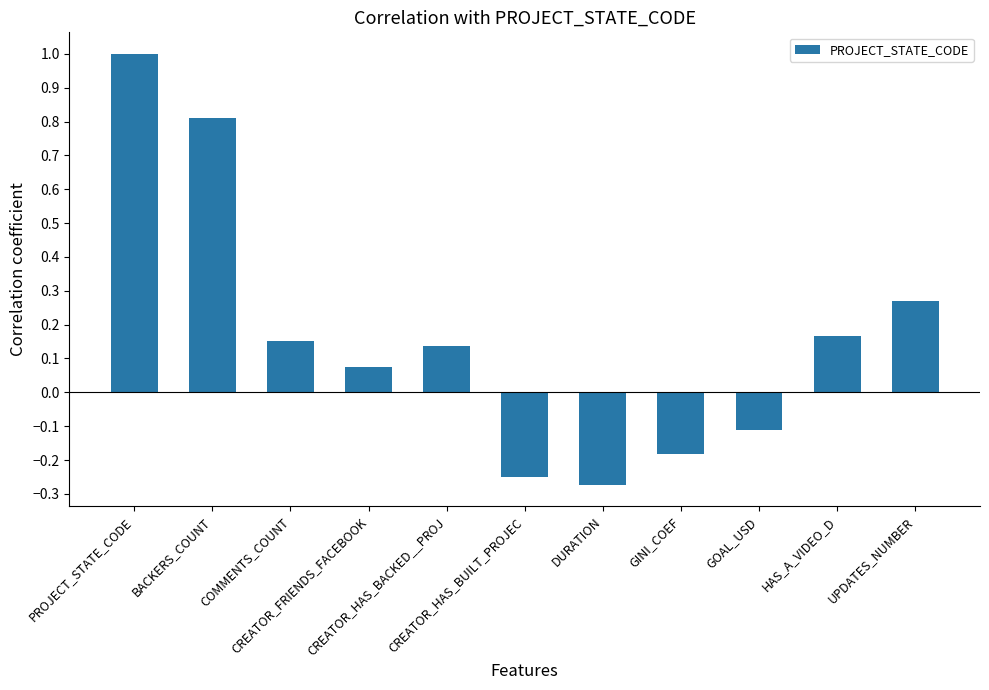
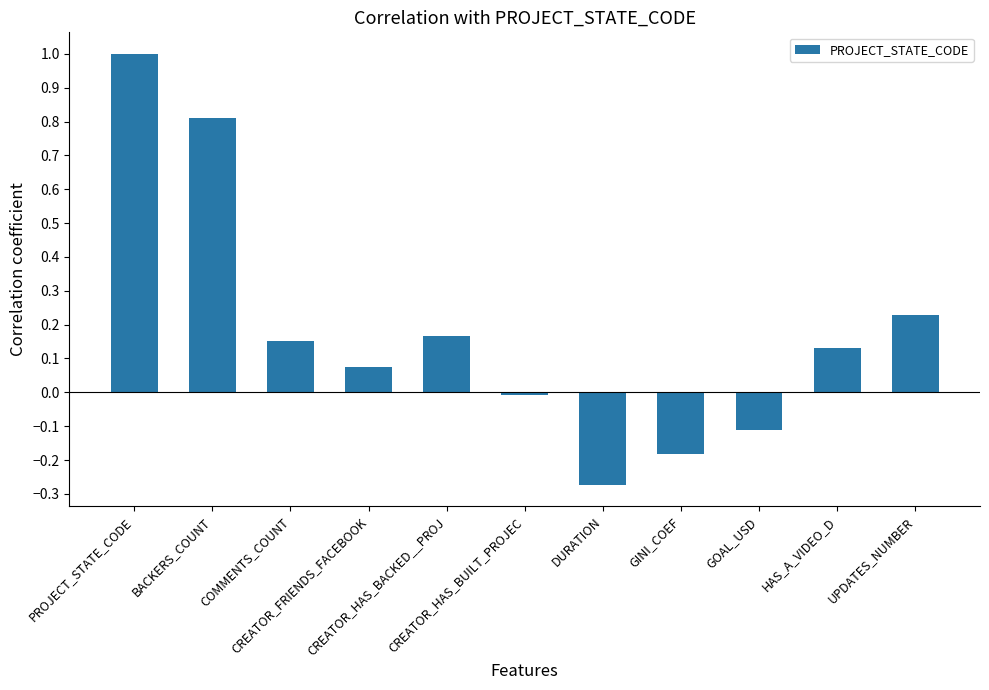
  {
    "PROJECT_STATE_CODE": 1.00,
    "BACKERS_COUNT": 0.81,
    "COMMENTS_COUNT": 0.15,
    "CREATOR_FRIENDS_FACEBOOK": 0.08,
-   "CREATOR_HAS_BACKED__PROJ": 0.14,
-   "CREATOR_HAS_BUILT_PROJEC": -0.25,
+   "CREATOR_HAS_BACKED__PROJ": 0.17,
+   "CREATOR_HAS_BUILT_PROJEC": -0.01,
    "DURATION": -0.27,
    "GINI_COEF": -0.18,
    "GOAL_USD": -0.11,
-   "HAS_A_VIDEO_D": 0.17,
-   "UPDATES_NUMBER": 0.27
+   "HAS_A_VIDEO_D": 0.13,
+   "UPDATES_NUMBER": 0.23
  }
